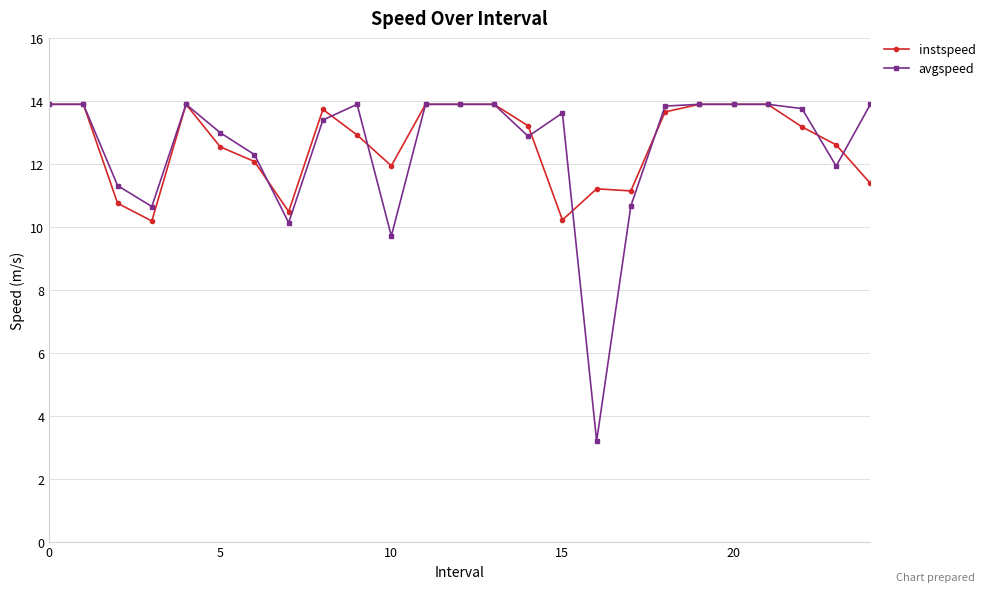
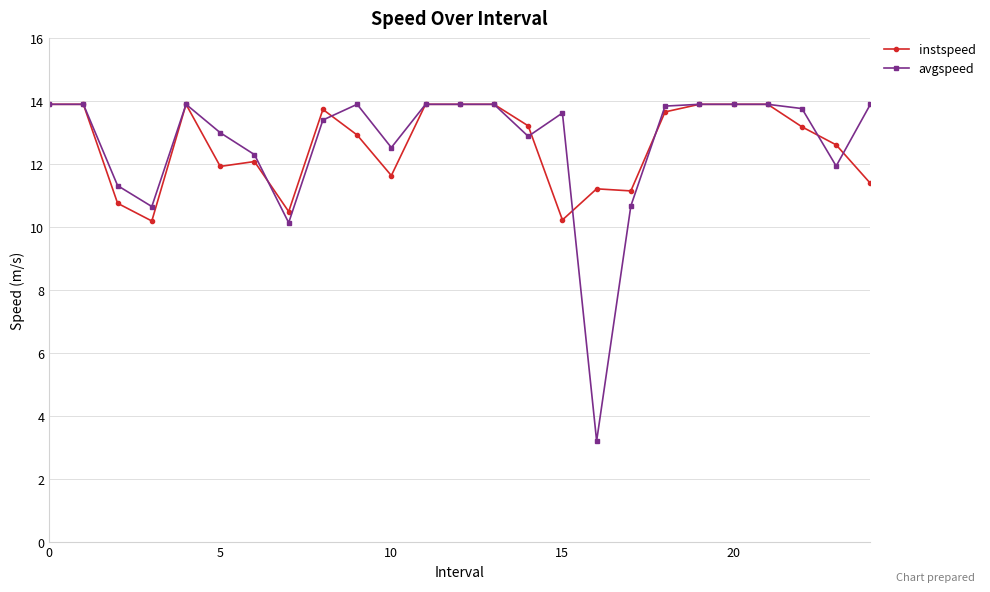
  {
    "instspeed": {
-     "5": 12.5,
-     "10": 11.9,
+     "5": 11.9,
+     "10": 11.6,
      "15": 10.2
    },
    "avgspeed": {
      "5": 13.0,
-     "10": 9.7,
+     "10": 12.5,
      "15": 13.6
    }
  }
